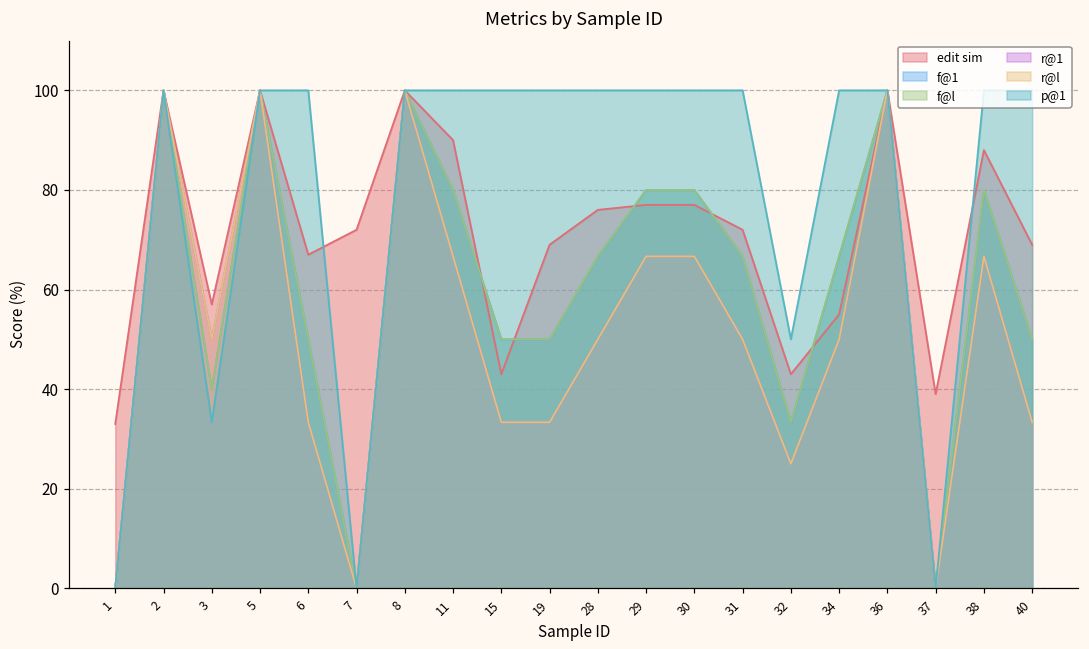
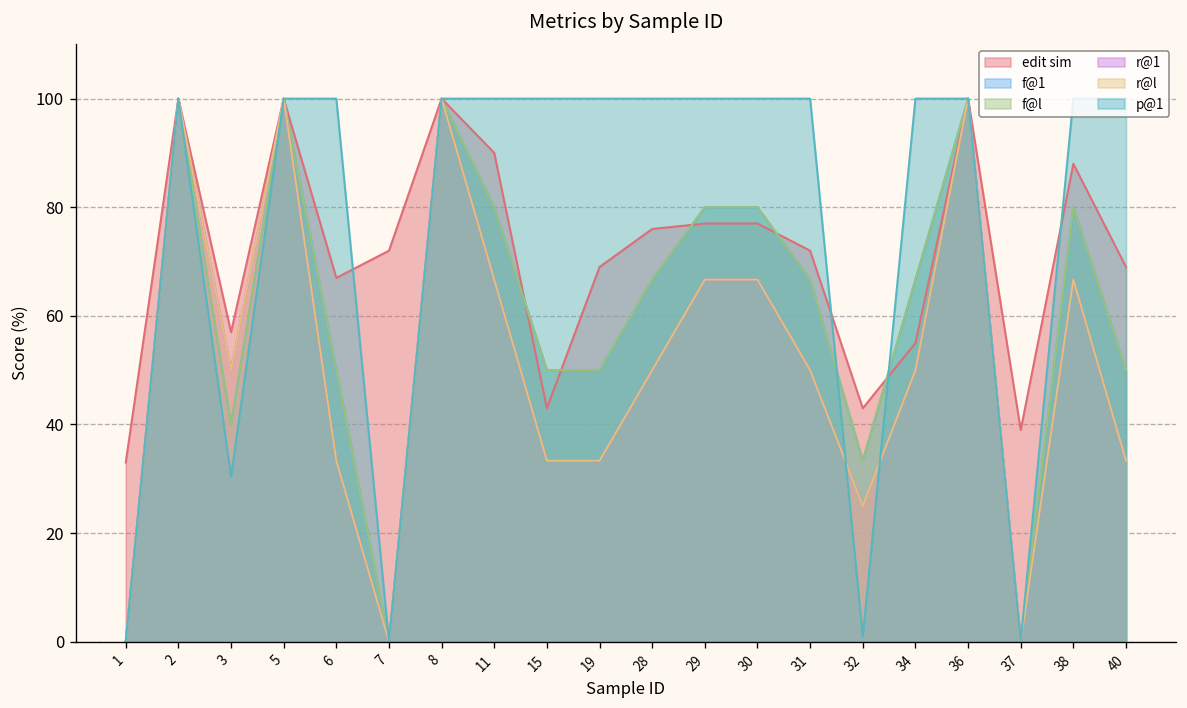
  {
    "p@1": {
-     "3": 33,
+     "3": 30,
      "6": 100,
      "11": 100,
      "15": 100,
      "19": 100,
      "28": 100,
      "29": 100,
      "30": 100,
      "31": 100,
-     "32": 50,
+     "32": 1,
      "34": 100
    }
  }
